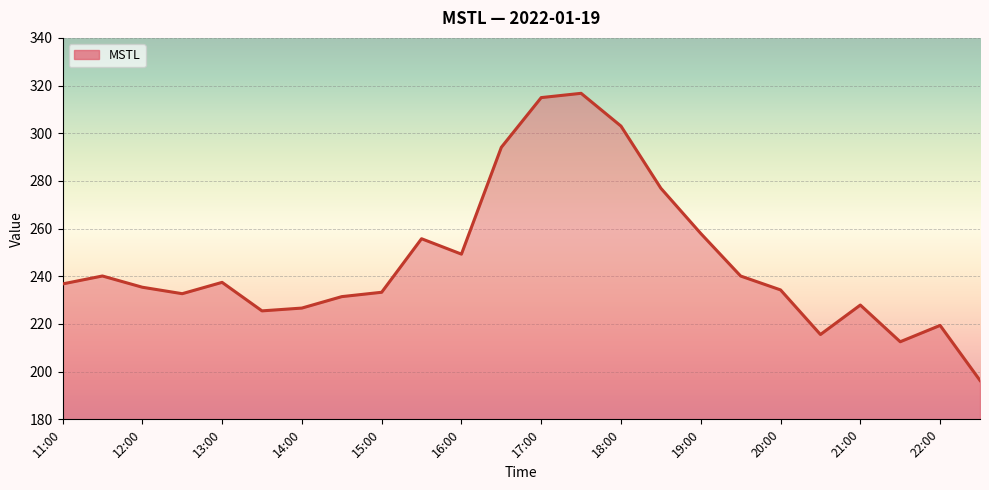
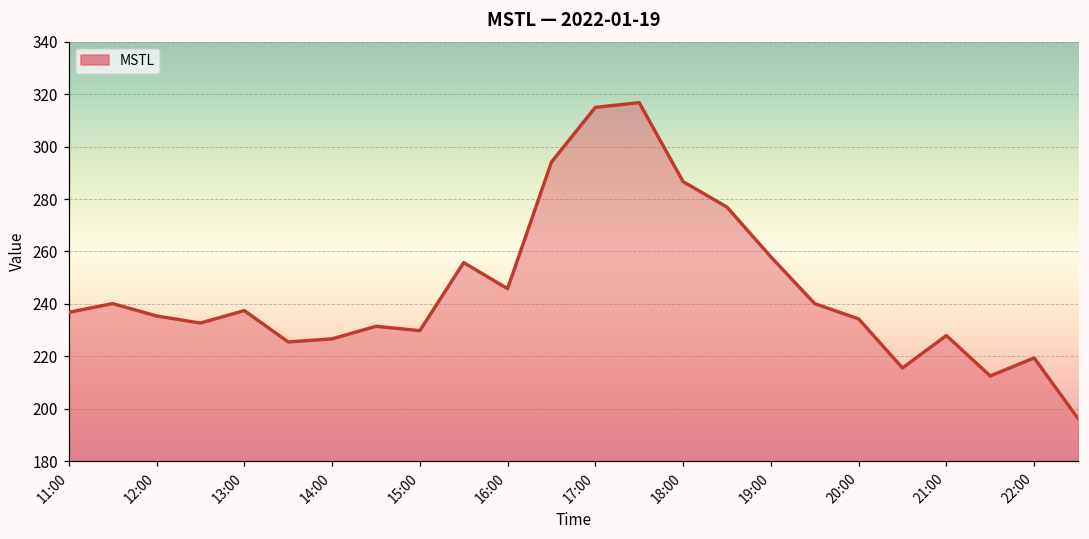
  {
    "11:00": 237,
    "12:00": 235,
    "13:00": 237,
    "14:00": 227,
-   "15:00": 233,
-   "16:00": 249,
+   "15:00": 230,
+   "16:00": 246,
    "17:00": 315,
-   "18:00": 303,
+   "18:00": 287,
    "19:00": 258,
    "20:00": 234,
    "21:00": 228,
    "22:00": 219
  }
